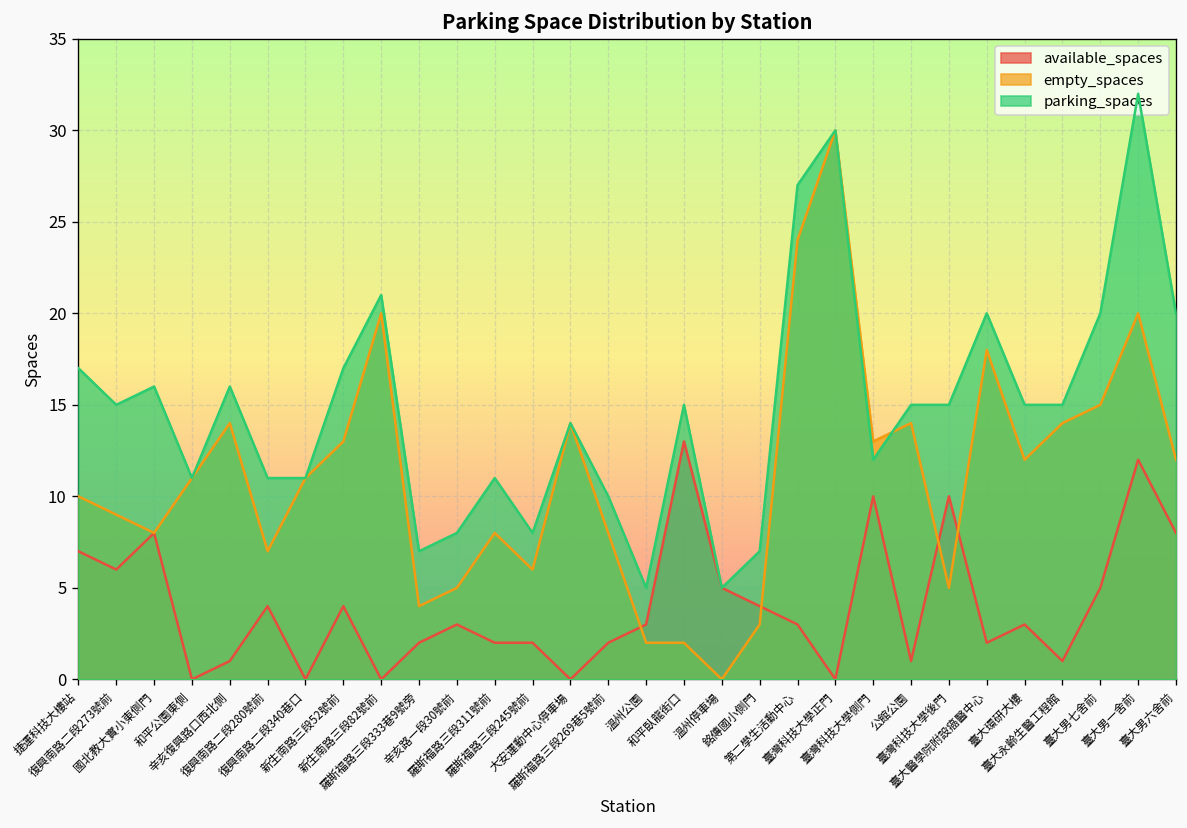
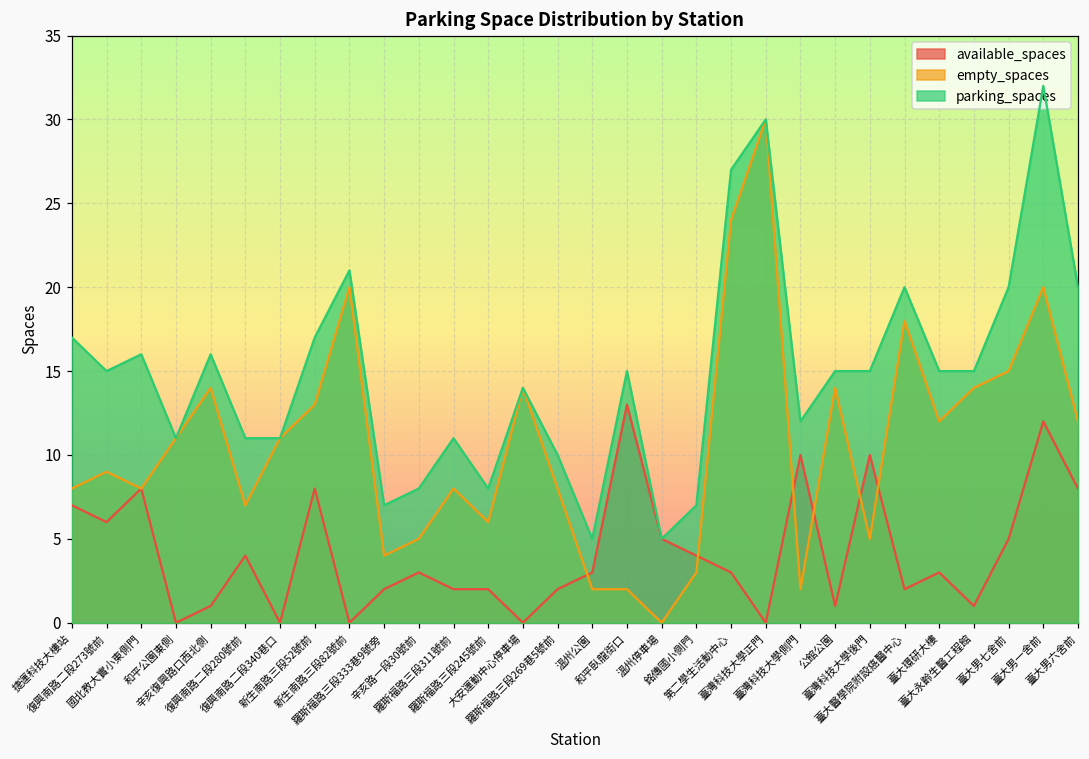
  {
    "available_spaces": {
      "捷運科技大樓站": 7,
      "復興南路二段273號前": 6,
      "和平公園東側": 0,
      "辛亥復興路口西北側": 1,
      "復興南路二段280號前": 4,
      "復興南路二段340巷口": 0,
-     "新生南路三段52號前": 4,
+     "新生南路三段52號前": 8,
      "新生南路三段82號前": 0,
      "羅斯福路三段333巷9號旁": 2,
      "辛亥路一段30號前": 3,
      "羅斯福路三段311號前": 2,
      "羅斯福路三段245號前": 2,
      "大安運動中心停車場": 0,
      "羅斯福路三段269巷5號前": 2,
      "溫州公園": 3,
      "和平臥龍街口": 13,
      "銘傳國小側門": 4,
      "第二學生活動中心": 3,
      "臺灣科技大學正門": 0,
      "臺灣科技大學側門": 10,
      "公館公園": 1,
      "臺灣科技大學後門": 10,
      "臺大醫學院附設癌醫中心": 2,
      "臺大環研大樓": 3,
      "臺大永齡生醫工程館": 1,
      "臺大男七舍前": 5,
      "臺大男一舍前": 12,
      "臺大男六舍前": 8
    },
    "empty_spaces": {
-     "捷運科技大樓站": 10,
+     "捷運科技大樓站": 8,
      "復興南路二段273號前": 9,
      "辛亥復興路口西北側": 14,
      "復興南路二段280號前": 7,
      "新生南路三段52號前": 13,
      "新生南路三段82號前": 20,
      "羅斯福路三段333巷9號旁": 4,
      "辛亥路一段30號前": 5,
      "羅斯福路三段311號前": 8,
      "羅斯福路三段245號前": 6,
      "羅斯福路三段269巷5號前": 8,
      "溫州公園": 2,
      "和平臥龍街口": 2,
      "溫州停車場": 0,
      "銘傳國小側門": 3,
      "第二學生活動中心": 24,
-     "臺灣科技大學側門": 13,
+     "臺灣科技大學側門": 2,
      "公館公園": 14,
      "臺灣科技大學後門": 5,
      "臺大醫學院附設癌醫中心": 18,
      "臺大環研大樓": 12,
      "臺大永齡生醫工程館": 14,
      "臺大男七舍前": 15,
      "臺大男一舍前": 20,
      "臺大男六舍前": 12
    },
    "parking_spaces": {
      "捷運科技大樓站": 17,
      "復興南路二段273號前": 15,
      "國北教大實小東側門": 16,
      "辛亥復興路口西北側": 16,
      "復興南路二段280號前": 11,
      "新生南路三段52號前": 17,
      "新生南路三段82號前": 21,
      "羅斯福路三段333巷9號旁": 7,
      "辛亥路一段30號前": 8,
      "羅斯福路三段311號前": 11,
      "羅斯福路三段245號前": 8,
      "羅斯福路三段269巷5號前": 10,
      "溫州公園": 5,
      "和平臥龍街口": 15,
      "銘傳國小側門": 7,
      "第二學生活動中心": 27,
      "臺灣科技大學側門": 12,
      "公館公園": 15,
      "臺灣科技大學後門": 15,
      "臺大醫學院附設癌醫中心": 20,
      "臺大環研大樓": 15,
      "臺大永齡生醫工程館": 15,
      "臺大男七舍前": 20,
      "臺大男六舍前": 20
    }
  }
